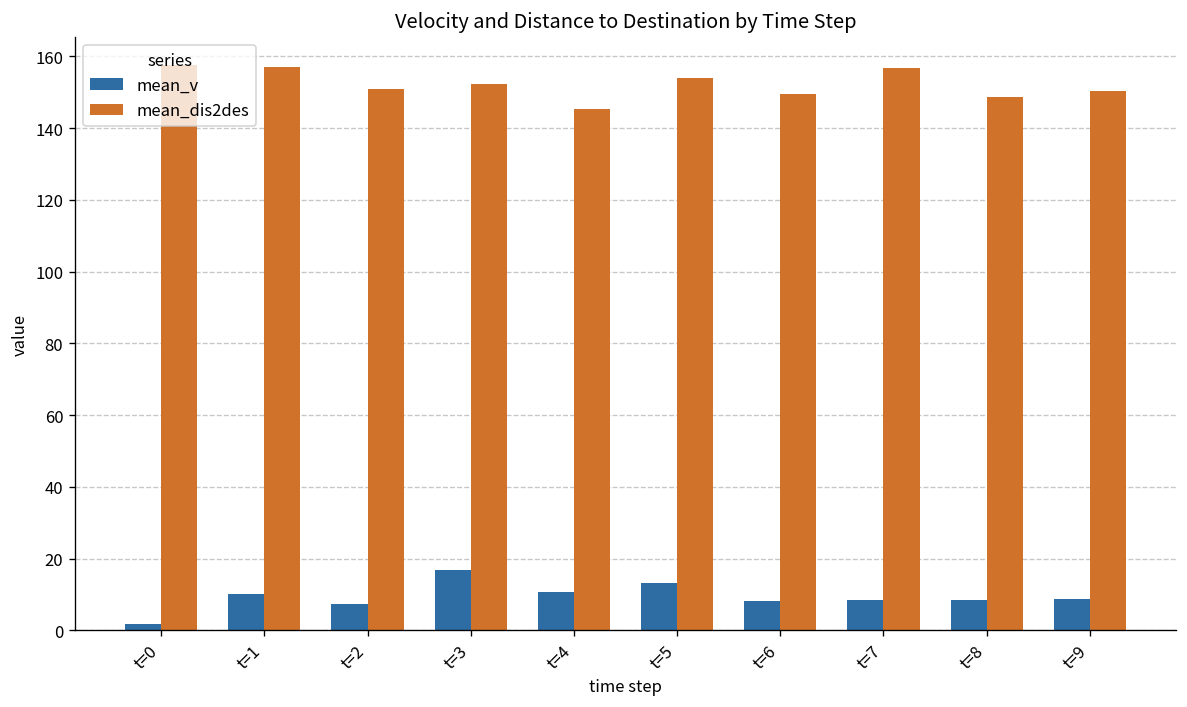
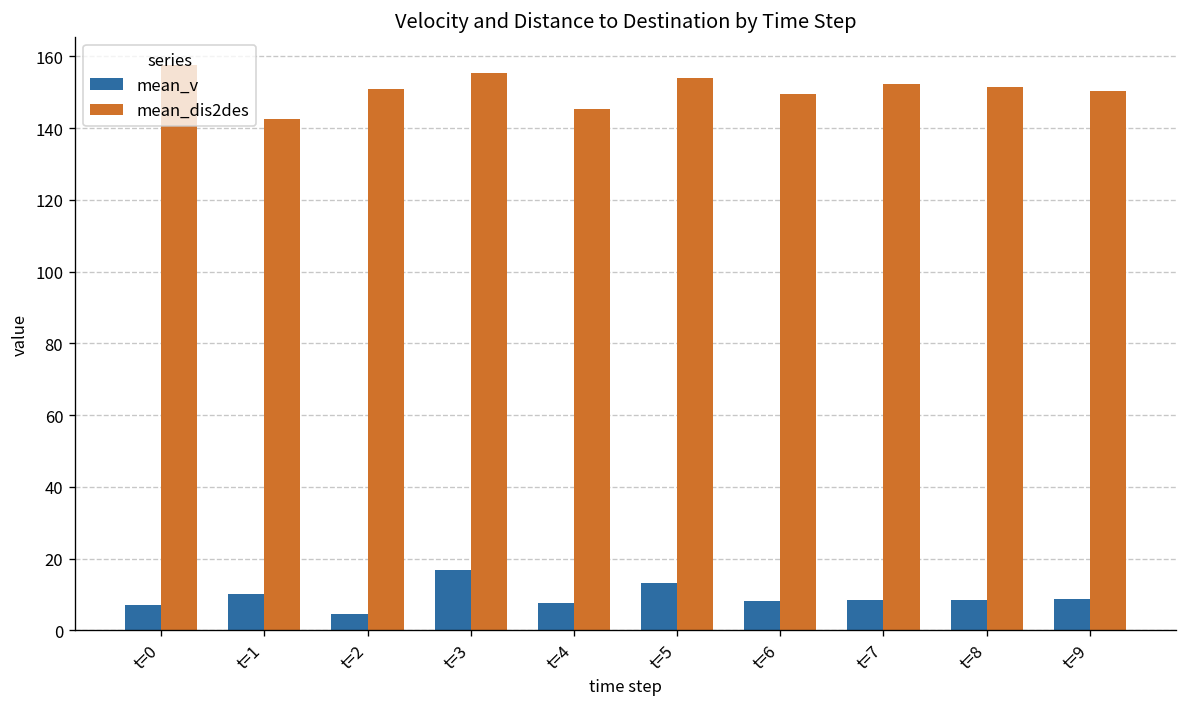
  {
    "mean_v": {
-     "t=0": 2,
+     "t=0": 7,
      "t=1": 10,
-     "t=2": 7,
+     "t=2": 4,
      "t=3": 17,
-     "t=4": 11,
+     "t=4": 8,
      "t=5": 13,
      "t=6": 8,
      "t=7": 8,
      "t=8": 9,
      "t=9": 9
    },
    "mean_dis2des": {
-     "t=1": 157,
+     "t=1": 142,
      "t=2": 151,
-     "t=3": 152,
+     "t=3": 155,
      "t=4": 145,
      "t=5": 154,
      "t=6": 150,
-     "t=7": 157,
-     "t=8": 149,
+     "t=7": 152,
+     "t=8": 151,
      "t=9": 150
    }
  }
